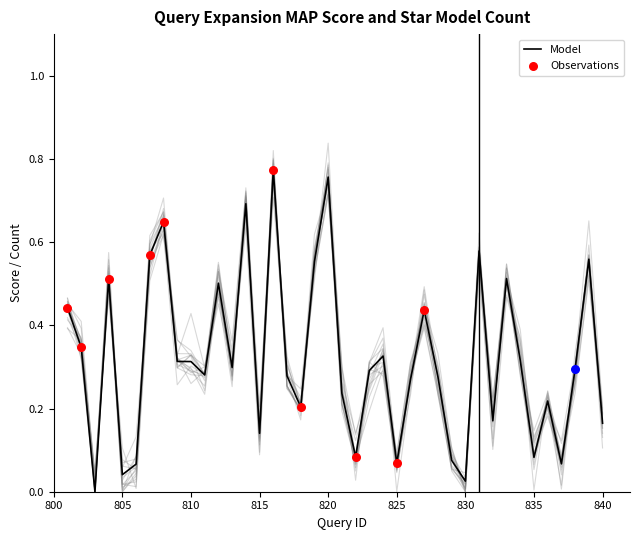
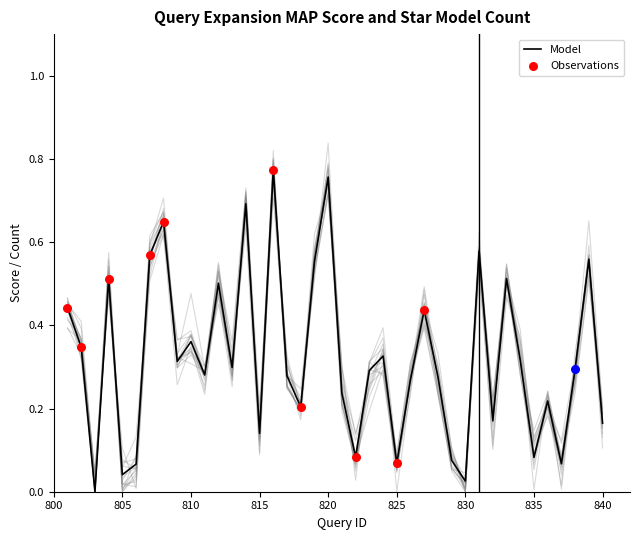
  {
    "Model": {
      "805": 0.04,
-     "810": 0.31,
+     "810": 0.36,
      "815": 0.14
    }
  }
